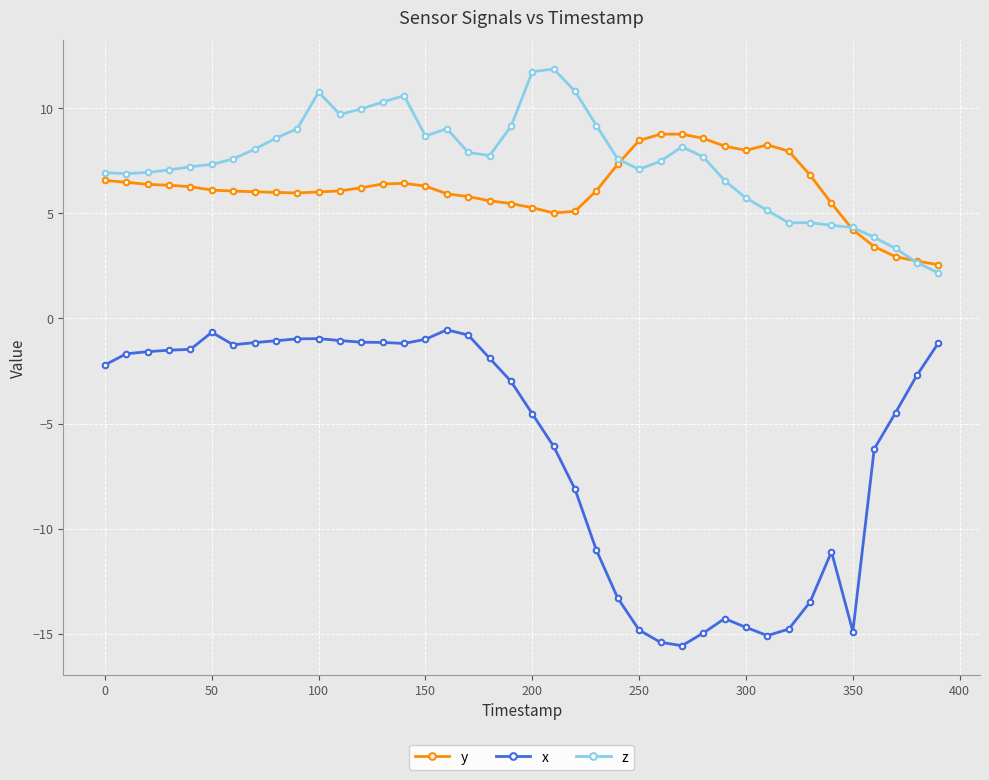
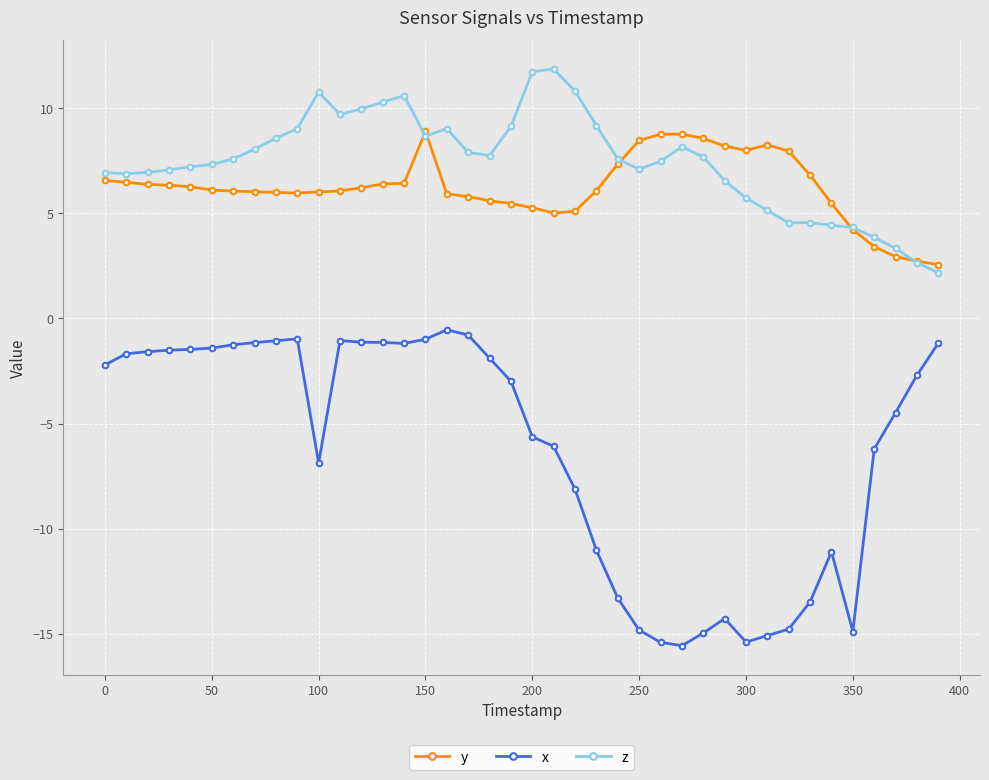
  {
    "y": {
      "0": 6.6,
      "50": 6.1,
      "100": 6.0,
-     "150": 6.3,
+     "150": 8.9,
      "200": 5.3,
      "250": 8.5,
      "300": 8.0
    },
    "x": {
      "0": -2.2,
-     "50": -0.7,
-     "100": -1.0,
+     "50": -1.4,
+     "100": -6.9,
      "150": -1.0,
-     "200": -4.5,
+     "200": -5.6,
      "250": -14.8,
-     "300": -14.7,
+     "300": -15.4,
      "350": -14.9
    },
    "z": {
      "0": 6.9,
      "50": 7.3,
      "100": 10.8,
      "150": 8.7,
      "200": 11.7,
      "250": 7.1,
      "300": 5.7
    }
  }
